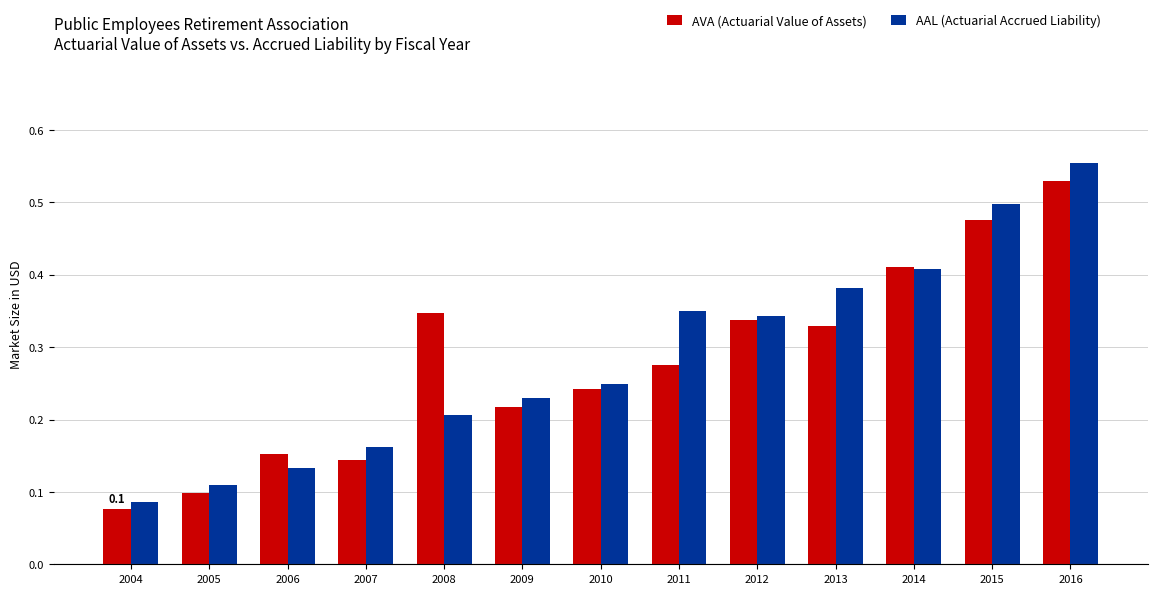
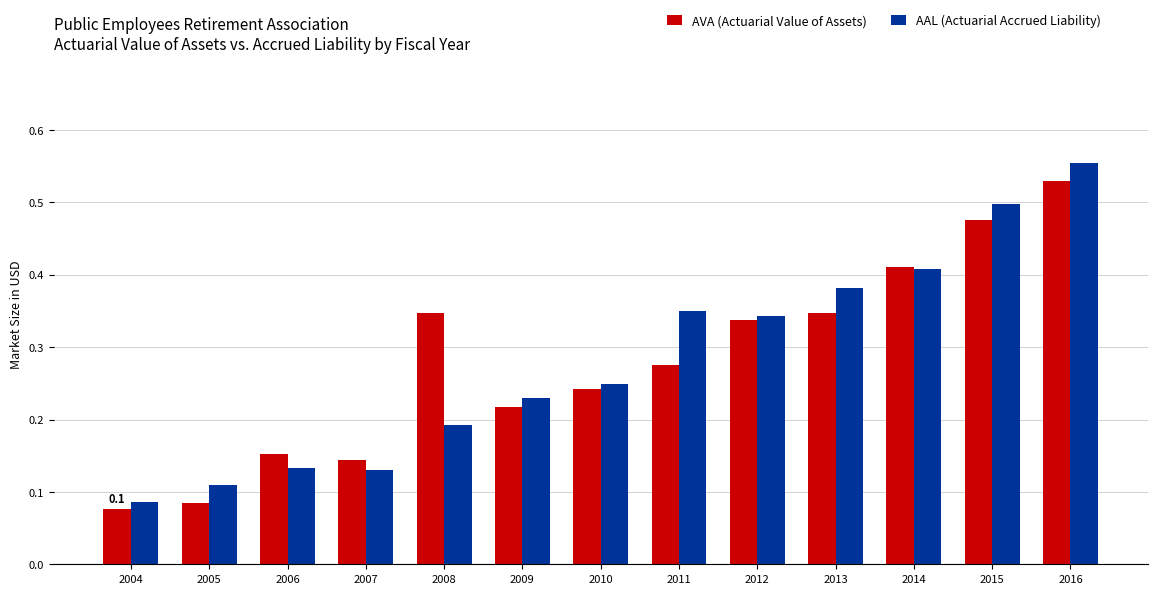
  {
    "AVA (Actuarial Value of Assets)": {
-     "2005": 0.10,
+     "2005": 0.08,
      "2006": 0.15,
      "2007": 0.14,
      "2008": 0.35,
      "2009": 0.22,
      "2010": 0.24,
      "2011": 0.27,
      "2012": 0.34,
-     "2013": 0.33,
+     "2013": 0.35,
      "2014": 0.41,
      "2015": 0.48,
      "2016": 0.53
    },
    "AAL (Actuarial Accrued Liability)": {
      "2005": 0.11,
      "2006": 0.13,
-     "2007": 0.16,
-     "2008": 0.21,
+     "2007": 0.13,
+     "2008": 0.19,
      "2009": 0.23,
      "2010": 0.25,
      "2011": 0.35,
      "2012": 0.34,
      "2013": 0.38,
      "2014": 0.41,
      "2015": 0.50,
      "2016": 0.55
    }
  }
